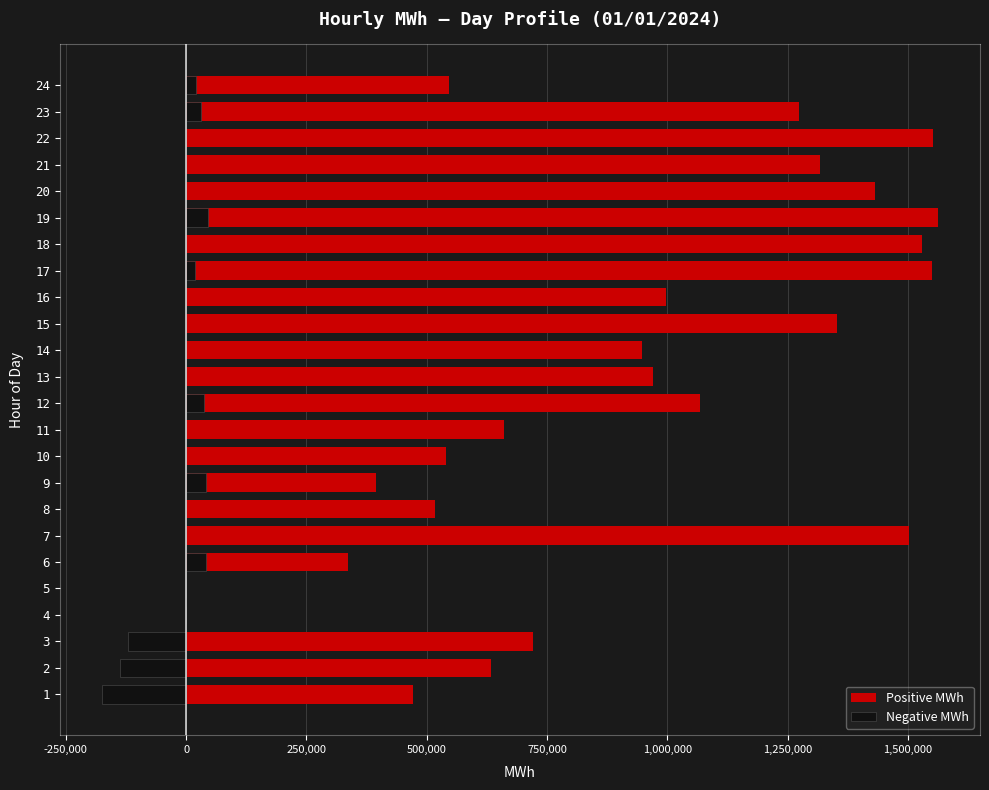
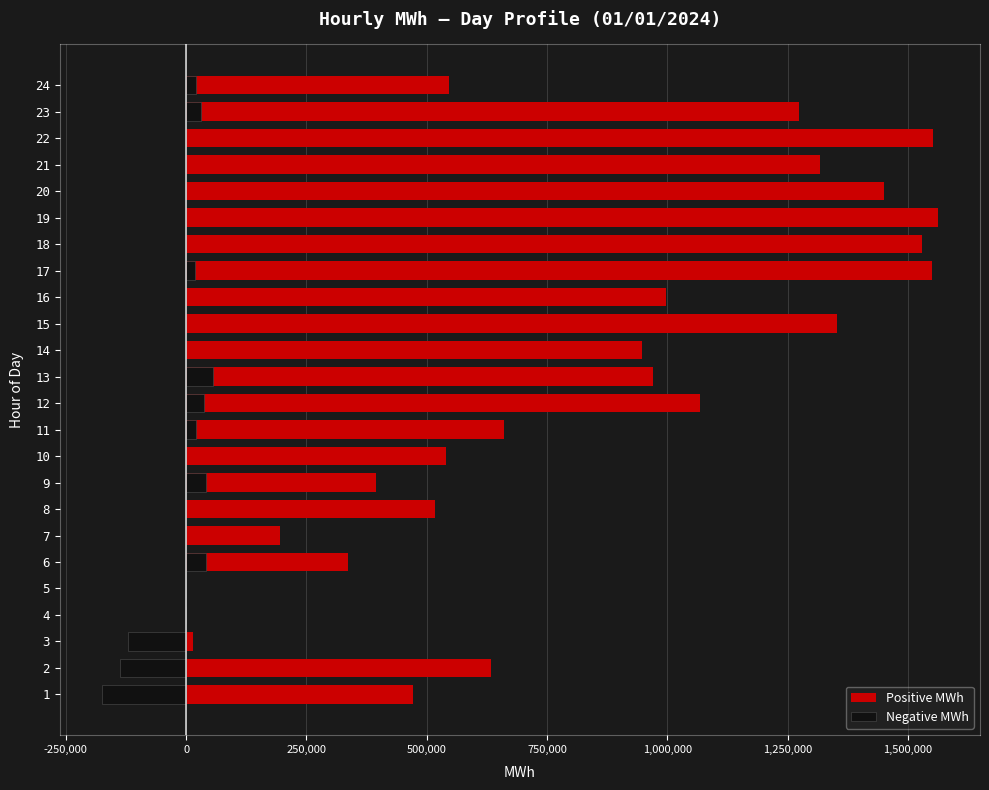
  {
    "Positive MWh": {
      "24": "550,000",
      "23": "1,270,000",
      "22": "1,550,000",
      "21": "1,320,000",
-     "20": "1,430,000",
+     "20": "1,450,000",
      "19": "1,560,000",
      "18": "1,530,000",
      "17": "1,550,000",
      "16": "1,000,000",
      "15": "1,350,000",
      "14": "950,000",
      "13": "970,000",
      "12": "1,070,000",
      "11": "660,000",
      "10": "540,000",
      "9": "400,000",
      "8": "520,000",
-     "7": "1,500,000",
+     "7": "190,000",
      "6": "340,000",
      "5": "0",
      "4": "0",
-     "3": "720,000",
+     "3": "10,000",
      "2": "630,000",
      "1": "470,000"
    },
    "Negative MWh": {
      "22": "0",
      "21": "0",
      "20": "0",
-     "19": "50,000",
+     "19": "0",
      "18": "0",
      "16": "0",
      "15": "0",
      "14": "0",
-     "13": "0",
-     "11": "0",
+     "13": "60,000",
+     "11": "20,000",
      "10": "0",
      "8": "0",
      "7": "0",
      "5": "0",
      "4": "0",
      "3": "-120,000",
      "2": "-140,000",
      "1": "-180,000"
    }
  }
